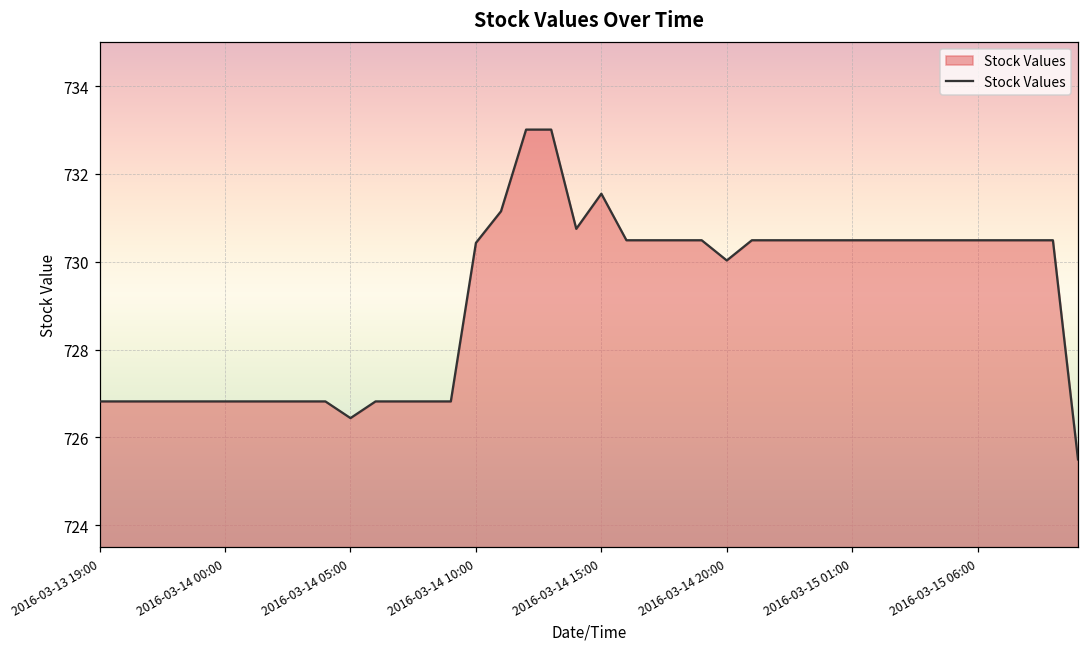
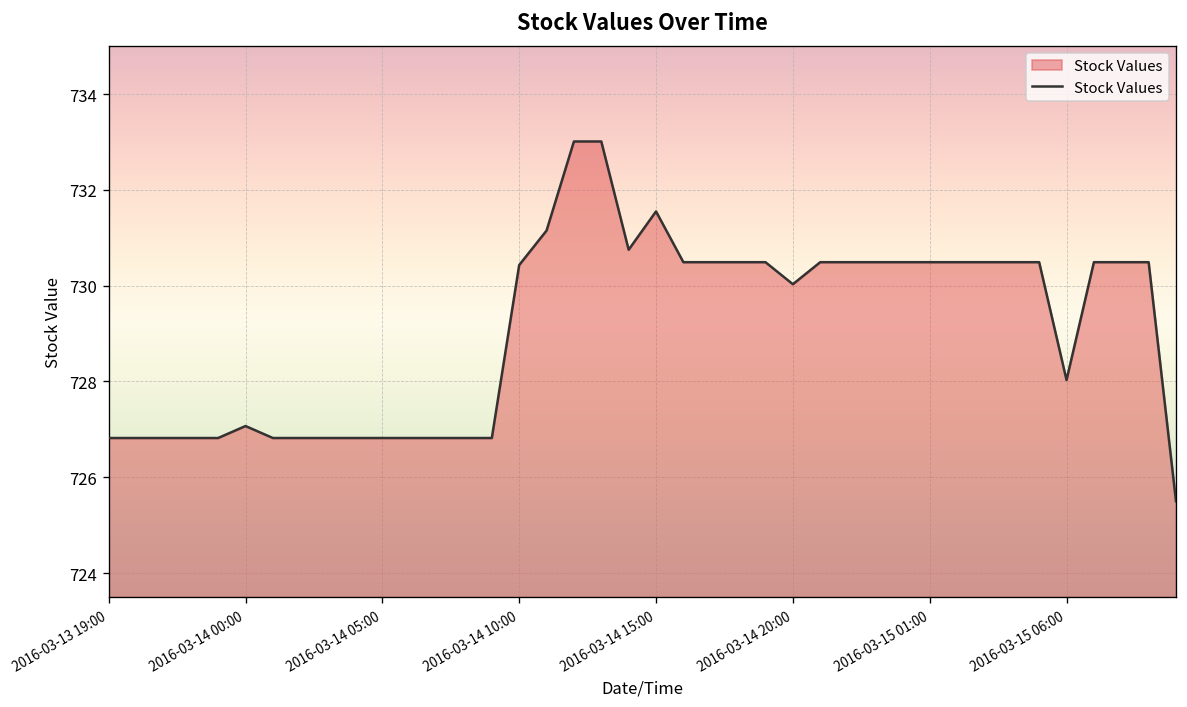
  {
    "2016-03-13 19:00": 726.8,
-   "2016-03-14 00:00": 726.8,
-   "2016-03-14 05:00": 726.4,
+   "2016-03-14 00:00": 727.1,
+   "2016-03-14 05:00": 726.8,
    "2016-03-14 10:00": 730.4,
    "2016-03-14 15:00": 731.6,
    "2016-03-14 20:00": 730.0,
    "2016-03-15 01:00": 730.5,
-   "2016-03-15 06:00": 730.5
+   "2016-03-15 06:00": 728.0
  }
